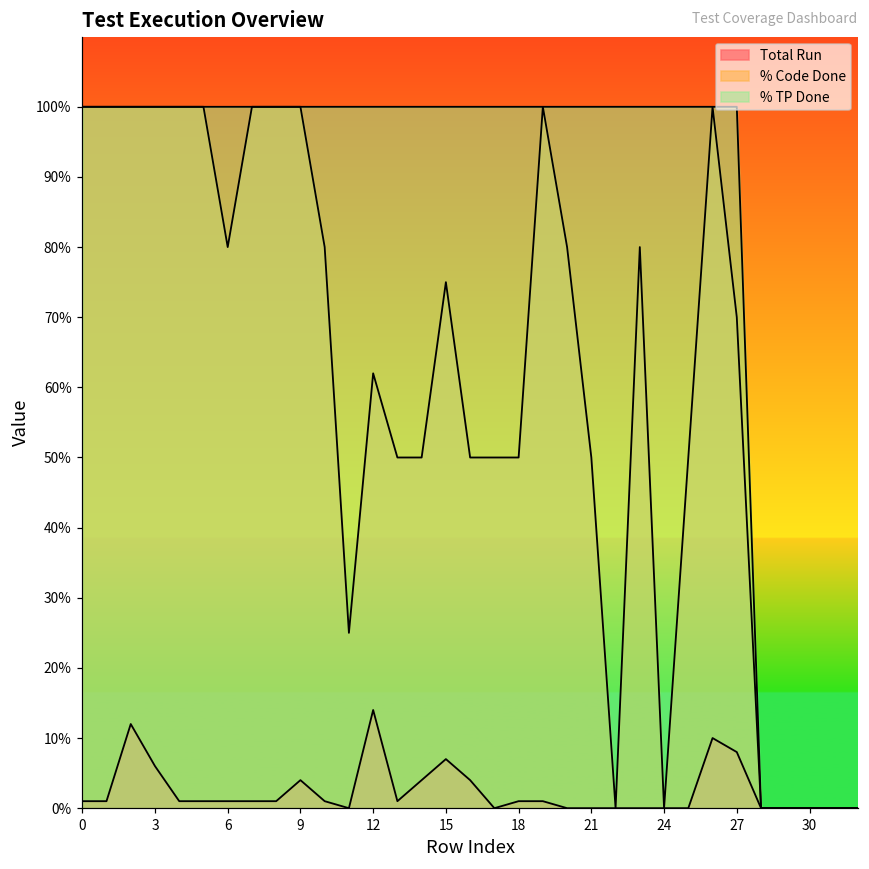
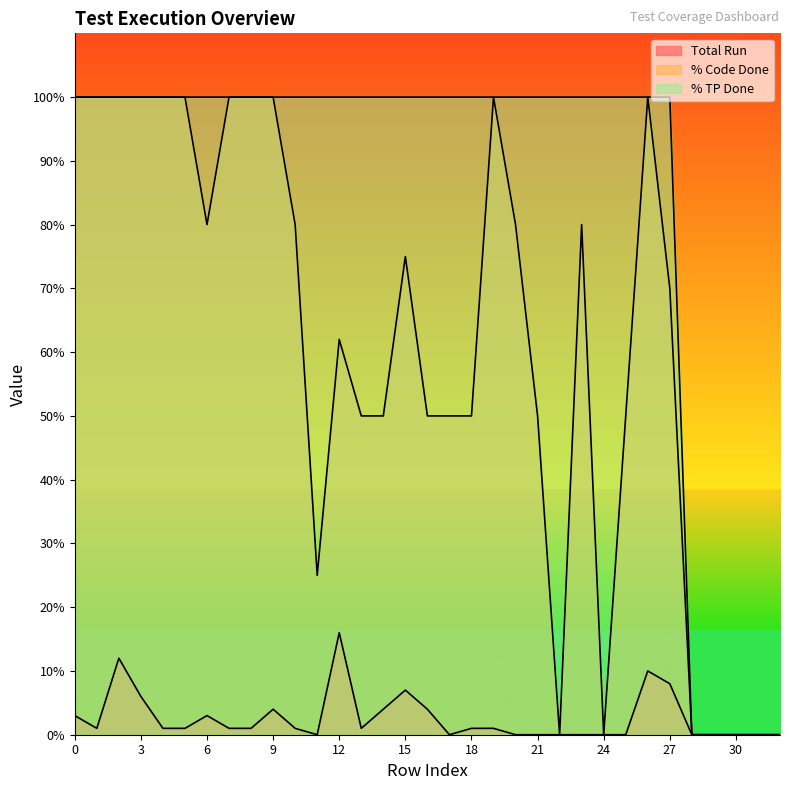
  {
    "Total Run": {
-     "0": "1%",
+     "0": "3%",
      "3": "6%",
-     "6": "1%",
+     "6": "3%",
      "9": "4%",
-     "12": "14%",
+     "12": "16%",
      "15": "7%",
      "18": "1%",
      "21": "0%",
      "27": "8%"
    },
    "% Code Done": {
      "6": "80%",
      "12": "62%",
      "15": "75%",
      "18": "50%",
      "21": "50%",
      "27": "70%"
    },
    "% TP Done": {
      "6": "100%",
      "12": "100%",
      "15": "100%",
      "18": "100%",
      "21": "100%",
      "24": "100%"
    }
  }
